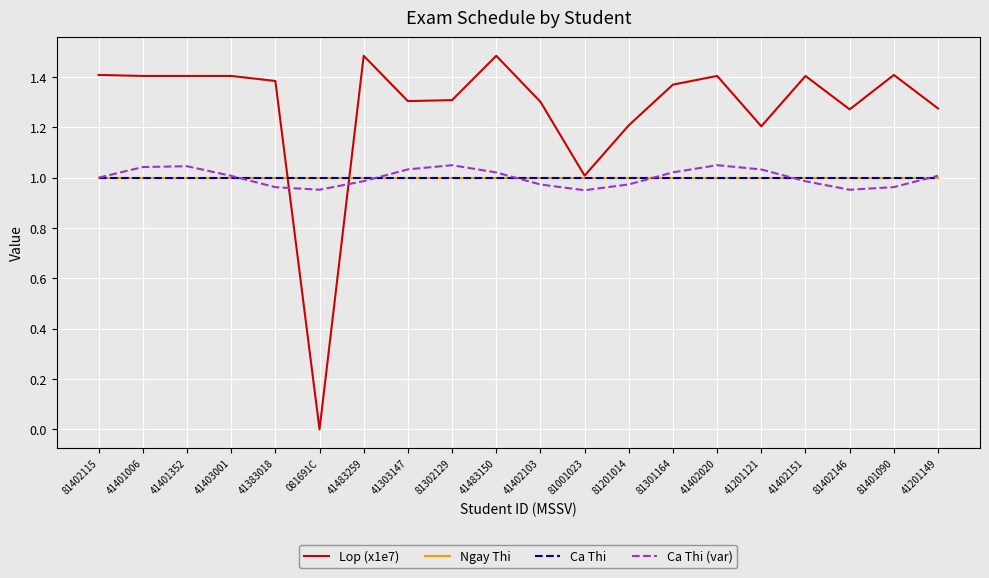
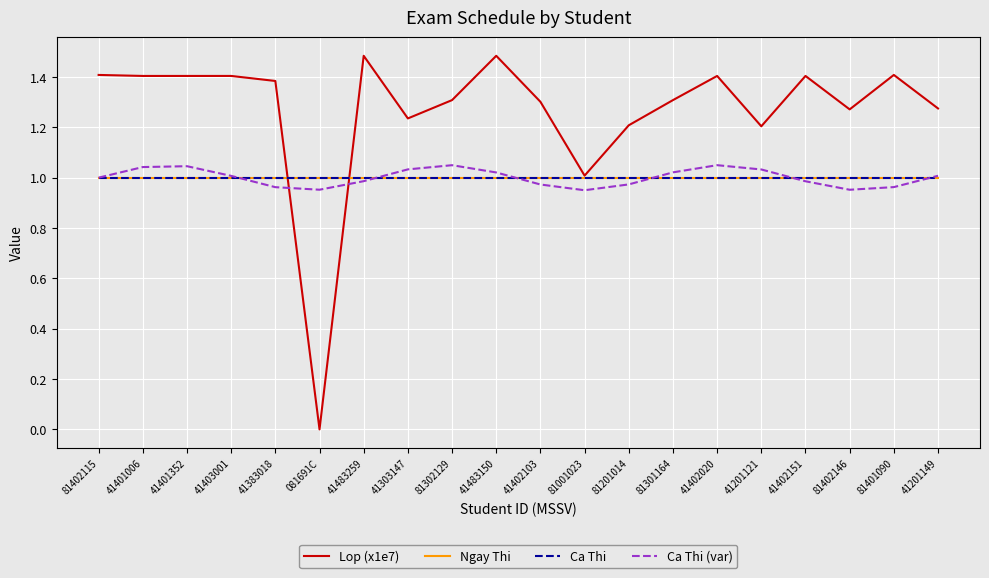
  {
    "Lop (x1e7)": {
      "81402115": 1.41,
      "41401006": 1.40,
      "41401352": 1.40,
      "41403001": 1.40,
      "41383018": 1.38,
      "081691C": 0.00,
      "41483259": 1.48,
-     "41303147": 1.30,
+     "41303147": 1.24,
      "81302129": 1.31,
      "41483150": 1.48,
      "41402103": 1.30,
      "81201014": 1.21,
-     "81301164": 1.37,
+     "81301164": 1.31,
      "41402020": 1.40,
      "41201121": 1.20,
      "41402151": 1.40,
      "81402146": 1.27,
      "81401090": 1.41,
      "41201149": 1.27
    },
    "Ca Thi": {
      "41401006": 1.00,
      "41401352": 1.00,
      "41383018": 1.00,
      "081691C": 1.00,
      "41483259": 1.00,
      "41303147": 1.00,
      "81302129": 1.00,
      "41483150": 1.00,
      "41402103": 1.00,
      "81201014": 1.00,
      "81301164": 1.00,
      "41402020": 1.00,
      "41201121": 1.00,
      "41402151": 1.00,
      "81402146": 1.00,
      "81401090": 1.00
    },
    "Ca Thi (var)": {
      "41401006": 1.04,
      "41401352": 1.05,
      "41383018": 0.96,
      "081691C": 0.95,
      "41483259": 0.99,
      "41303147": 1.03,
      "81302129": 1.05,
      "41483150": 1.02,
      "41402103": 0.97,
      "81001023": 0.95,
      "81201014": 0.97,
      "81301164": 1.02,
      "41402020": 1.05,
      "41201121": 1.03,
      "41402151": 0.99,
      "81402146": 0.95,
      "81401090": 0.96
    }
  }
